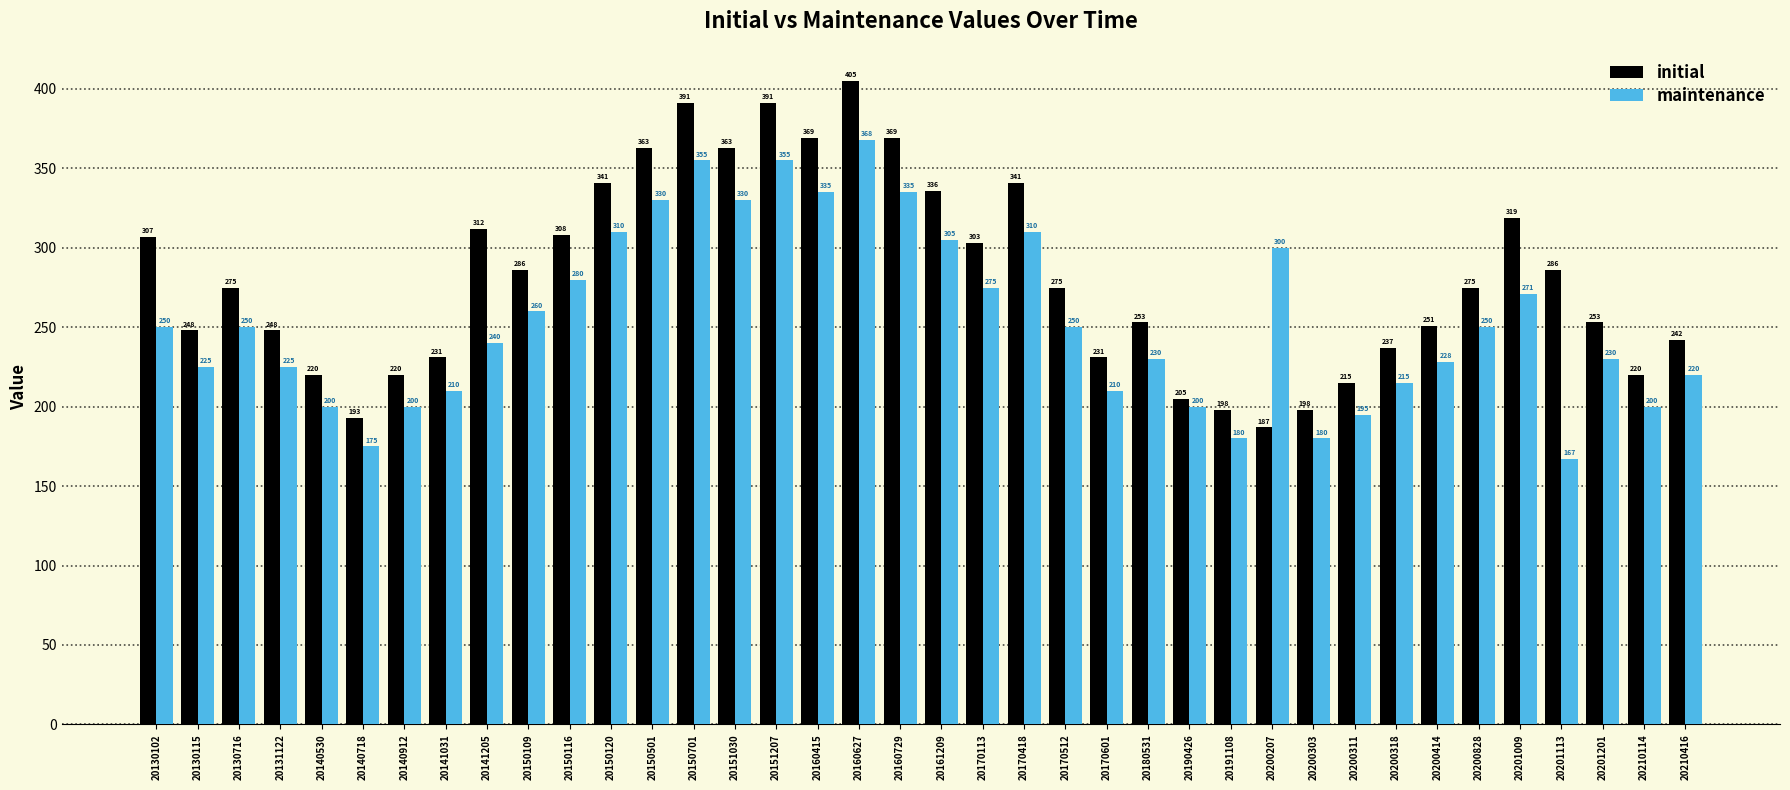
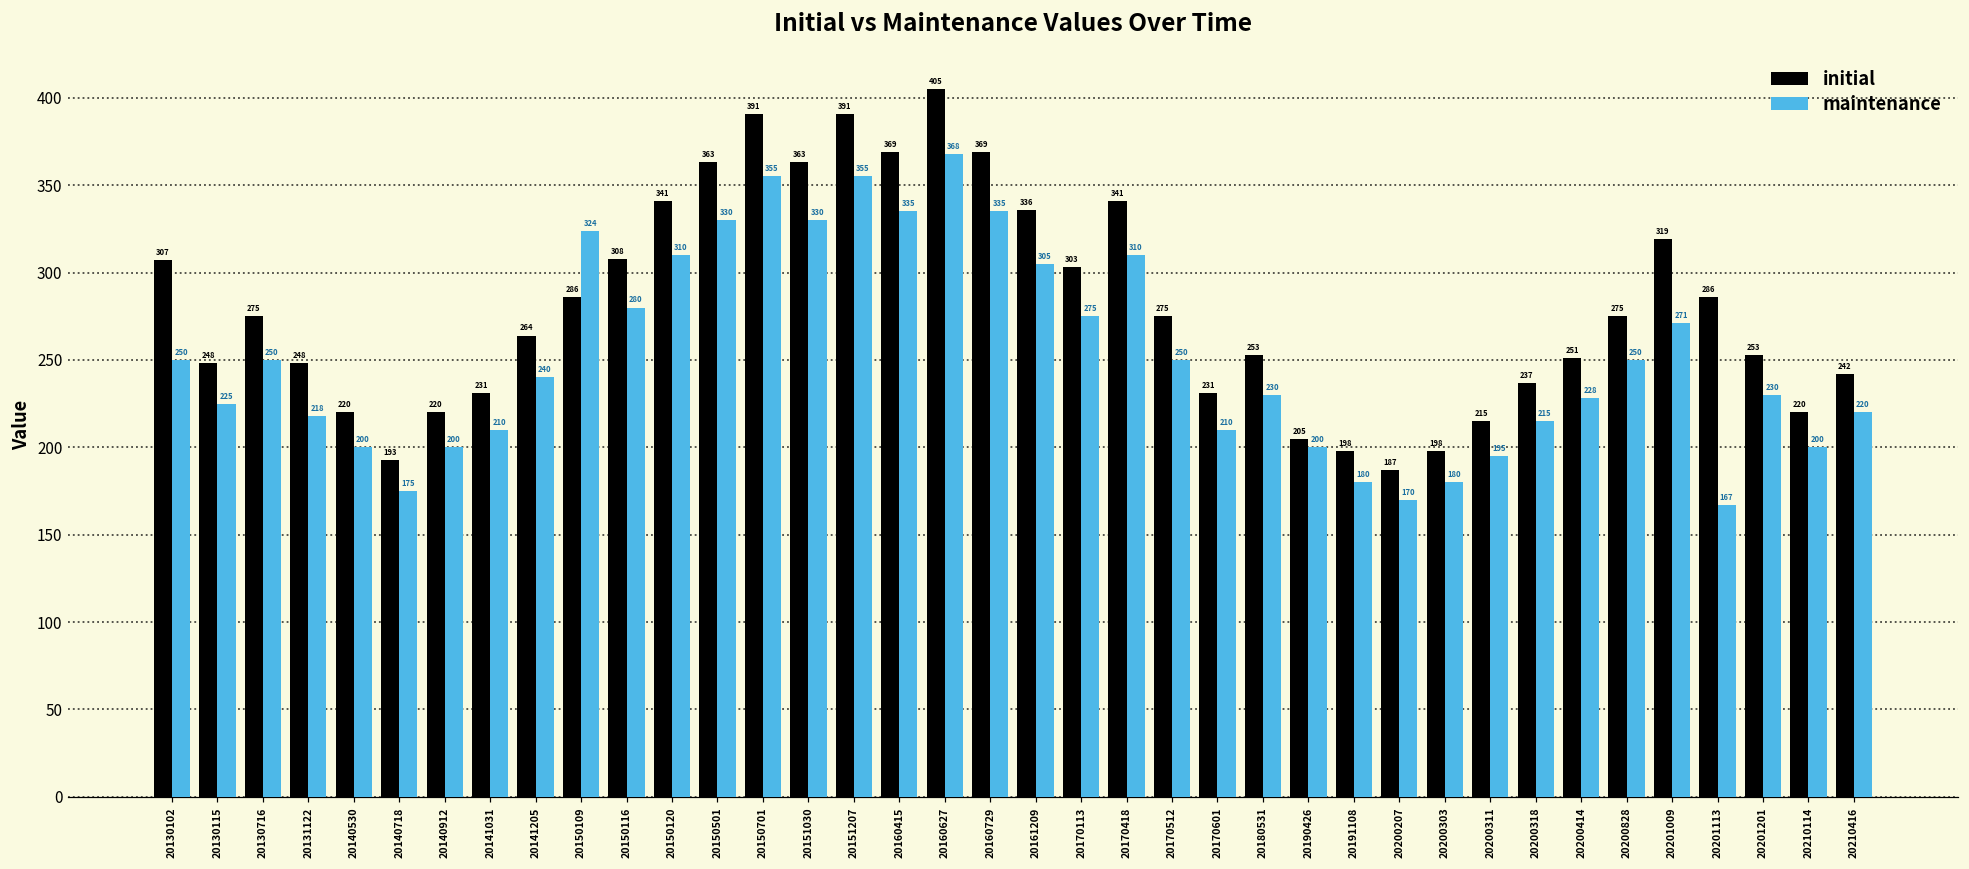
  {
    "initial": {
      "20130102": 307,
      "20130115": 248,
      "20130716": 275,
      "20131122": 248,
      "20140530": 220,
      "20140718": 193,
      "20140912": 220,
      "20141031": 231,
-     "20141205": 312,
+     "20141205": 264,
      "20150109": 286,
      "20150116": 308,
      "20150120": 341,
      "20150501": 363,
      "20150701": 391,
      "20151030": 363,
      "20151207": 391,
      "20160415": 369,
      "20160627": 405,
      "20160729": 369,
      "20161209": 336,
      "20170113": 303,
      "20170418": 341,
      "20170512": 275,
      "20170601": 231,
      "20180531": 253,
      "20190426": 205,
      "20191108": 198,
      "20200207": 187,
      "20200303": 198,
      "20200311": 215,
      "20200318": 237,
      "20200414": 251,
      "20200828": 275,
      "20201009": 319,
      "20201113": 286,
      "20201201": 253,
      "20210114": 220,
      "20210416": 242
    },
    "maintenance": {
      "20130102": 250,
      "20130115": 225,
      "20130716": 250,
-     "20131122": 225,
+     "20131122": 218,
      "20140530": 200,
      "20140718": 175,
      "20140912": 200,
      "20141031": 210,
      "20141205": 240,
-     "20150109": 260,
+     "20150109": 324,
      "20150116": 280,
      "20150120": 310,
      "20150501": 330,
      "20150701": 355,
      "20151030": 330,
      "20151207": 355,
      "20160415": 335,
      "20160627": 368,
      "20160729": 335,
      "20161209": 305,
      "20170113": 275,
      "20170418": 310,
      "20170512": 250,
      "20170601": 210,
      "20180531": 230,
      "20190426": 200,
      "20191108": 180,
-     "20200207": 300,
+     "20200207": 170,
      "20200303": 180,
      "20200311": 195,
      "20200318": 215,
      "20200414": 228,
      "20200828": 250,
      "20201009": 271,
      "20201113": 167,
      "20201201": 230,
      "20210114": 200,
      "20210416": 220
    }
  }
